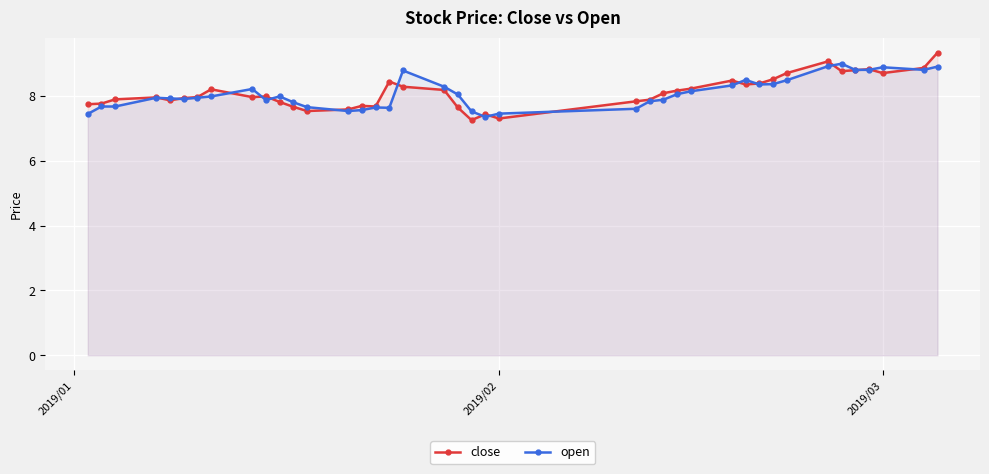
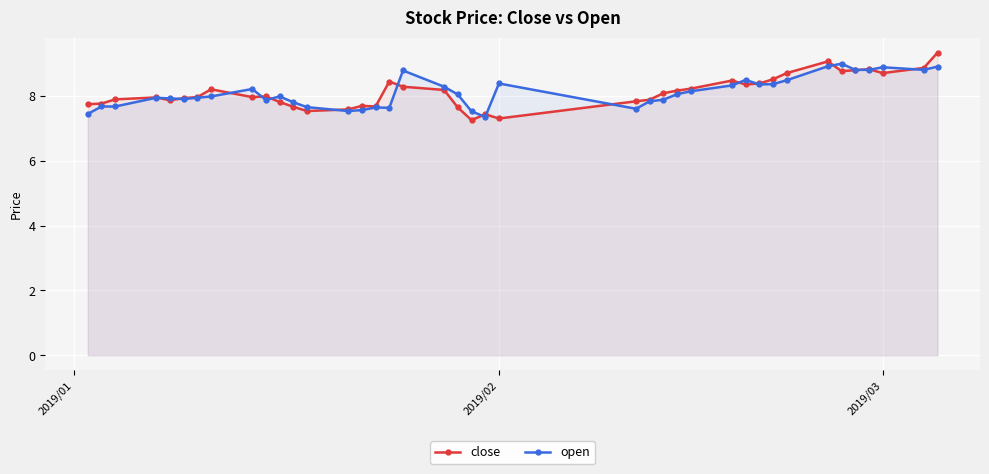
  {
    "close": {
      "2019/02": 7.3,
      "2019/03": 8.7
    },
    "open": {
-     "2019/02": 7.5,
+     "2019/02": 8.4,
      "2019/03": 8.9
    }
  }
